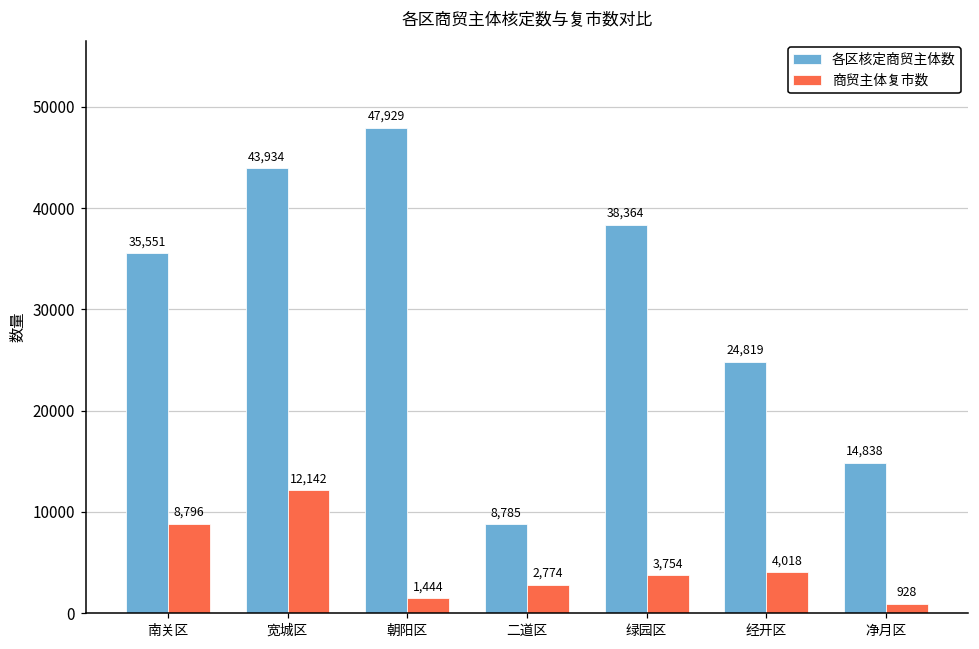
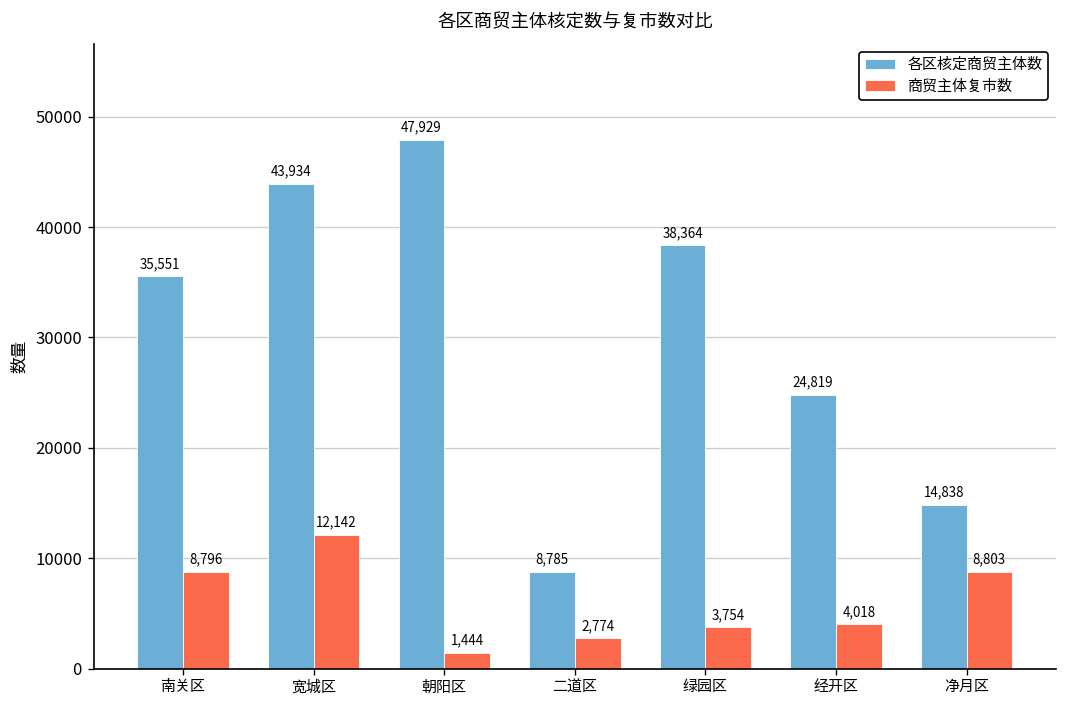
  {
    "各区核定商贸主体数": {
      "南关区": "35,551",
      "宽城区": "43,934",
      "朝阳区": "47,929",
      "二道区": "8,785",
      "绿园区": "38,364",
      "经开区": "24,819",
      "净月区": "14,838"
    },
    "商贸主体复市数": {
      "南关区": "8,796",
      "宽城区": "12,142",
      "朝阳区": "1,444",
      "二道区": "2,774",
      "绿园区": "3,754",
      "经开区": "4,018",
-     "净月区": "928"
+     "净月区": "8,803"
    }
  }
